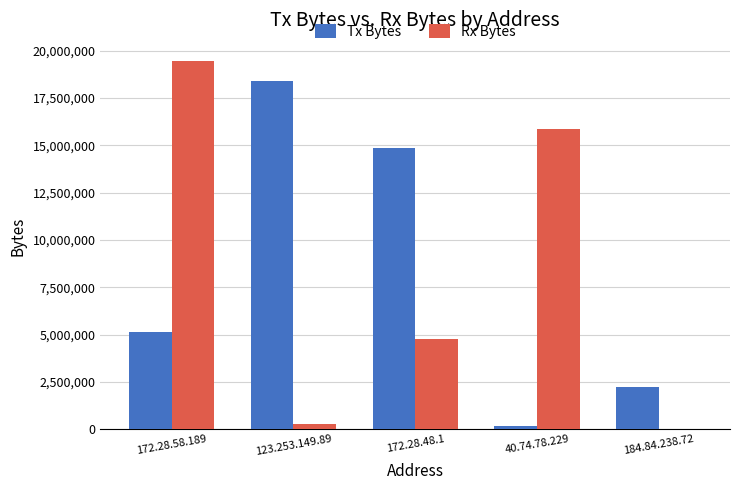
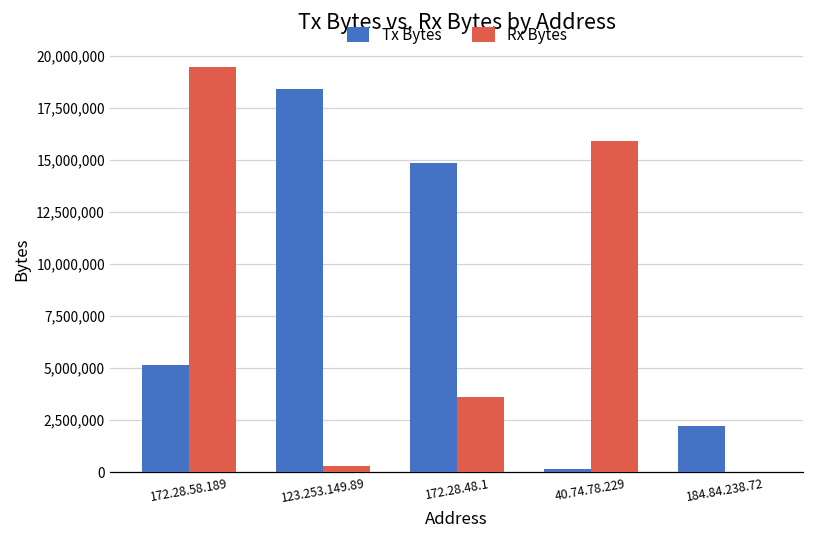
  {
    "Tx Bytes": {
      "172.28.58.189": "5,100,000",
      "123.253.149.89": "18,400,000",
      "172.28.48.1": "14,900,000",
      "40.74.78.229": "200,000",
      "184.84.238.72": "2,200,000"
    },
    "Rx Bytes": {
      "172.28.58.189": "19,500,000",
      "123.253.149.89": "300,000",
-     "172.28.48.1": "4,800,000",
+     "172.28.48.1": "3,600,000",
      "40.74.78.229": "15,900,000"
    }
  }
